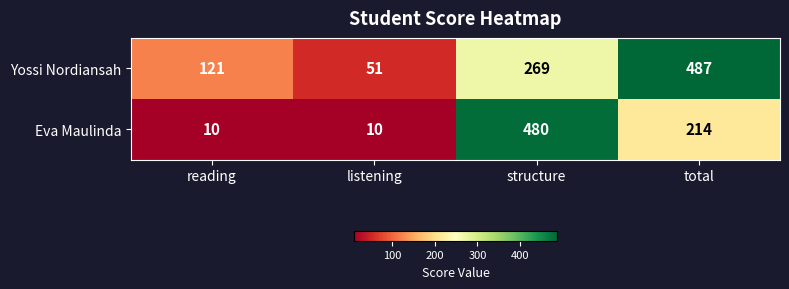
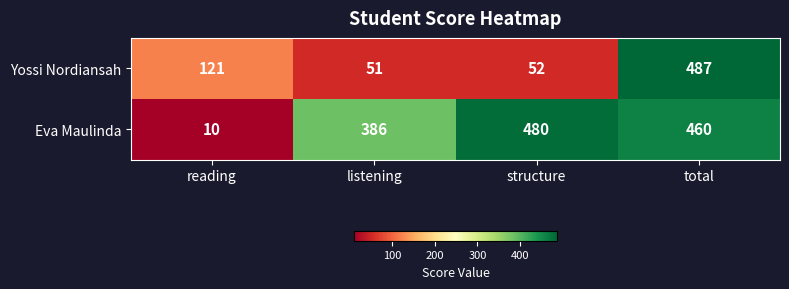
  {
    "Yossi Nordiansah": {
      "reading": 121,
      "listening": 51,
-     "structure": 269,
+     "structure": 52,
      "total": 487
    },
    "Eva Maulinda": {
      "reading": 10,
-     "listening": 10,
+     "listening": 386,
      "structure": 480,
-     "total": 214
+     "total": 460
    }
  }
